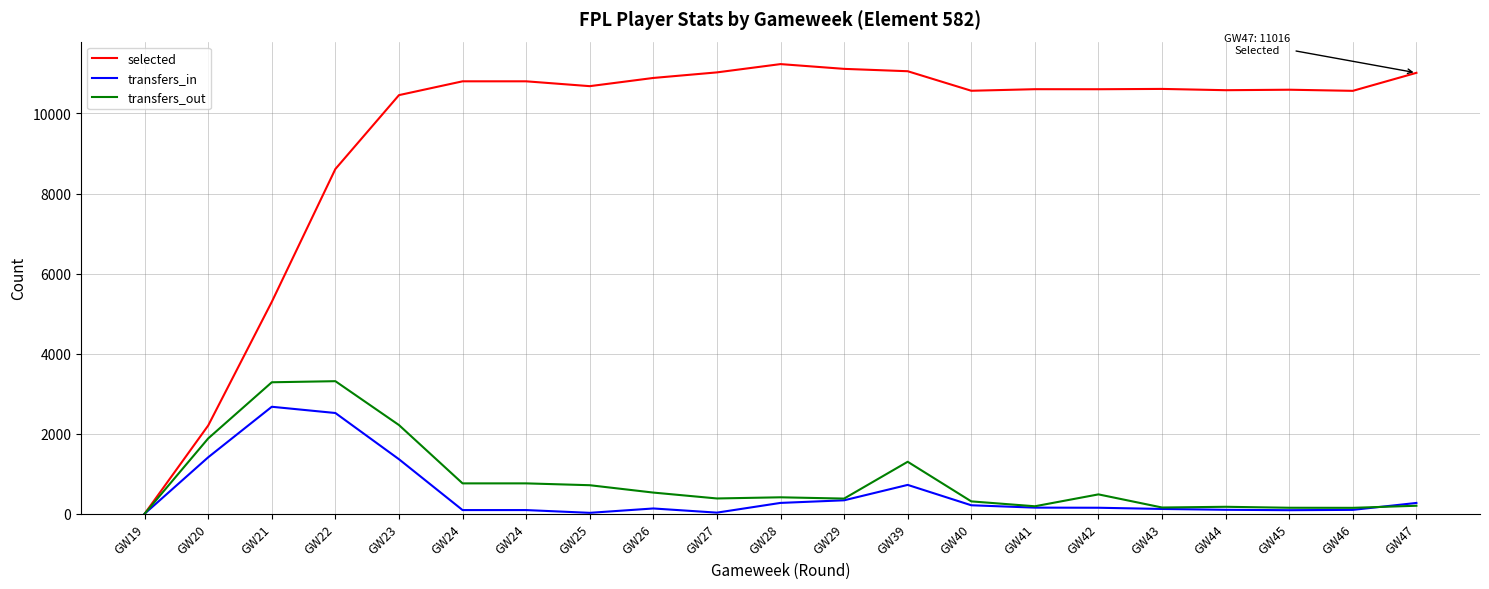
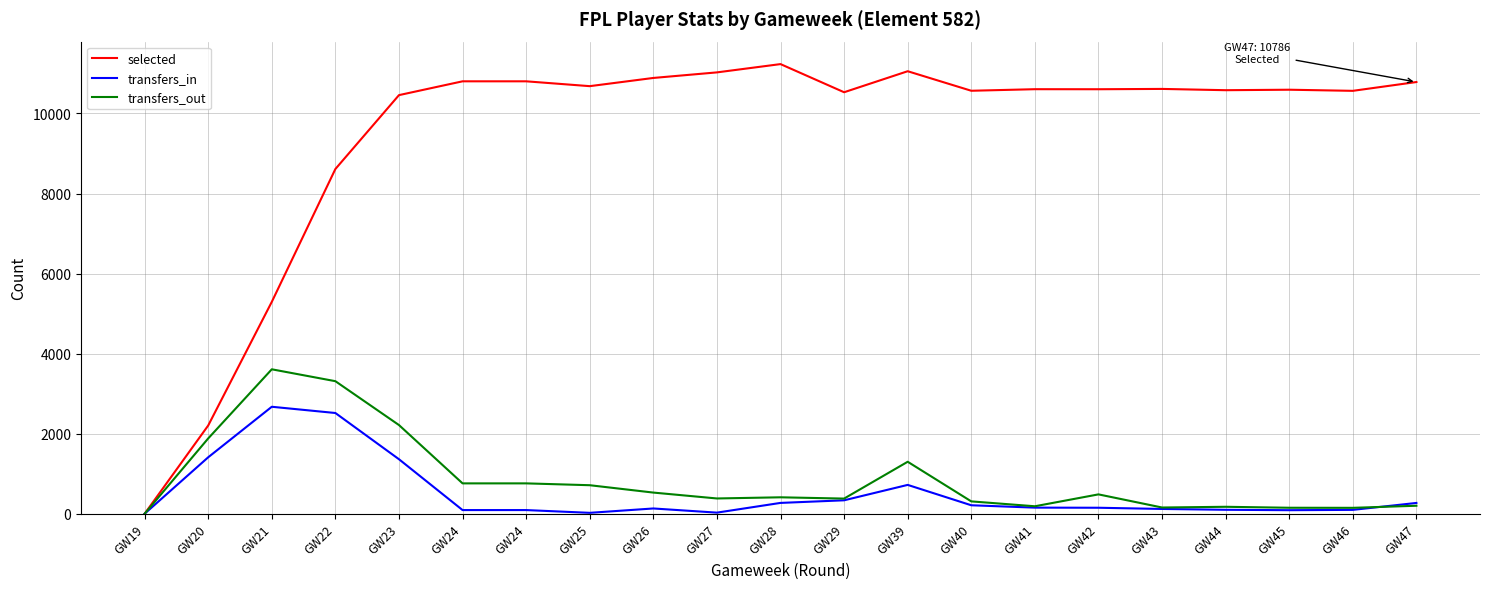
  {
    "selected": {
-     "GW29": 11100,
-     "GW47": 11016
+     "GW29": 10500,
+     "GW47": 10786
    },
    "transfers_in": {
      "GW20": 1400,
      "GW21": 2700,
      "GW22": 2500,
      "GW23": 1400,
      "GW25": 0,
      "GW26": 100,
      "GW27": 0,
      "GW28": 300,
      "GW39": 700,
      "GW40": 200,
      "GW42": 200,
      "GW44": 100,
      "GW47": 300
    },
    "transfers_out": {
      "GW20": 1900,
-     "GW21": 3300,
+     "GW21": 3600,
      "GW22": 3300,
      "GW23": 2200,
      "GW25": 700,
      "GW26": 500,
      "GW27": 400,
      "GW28": 400,
      "GW39": 1300,
      "GW40": 300,
      "GW42": 500,
      "GW44": 200,
      "GW47": 200
    }
  }
